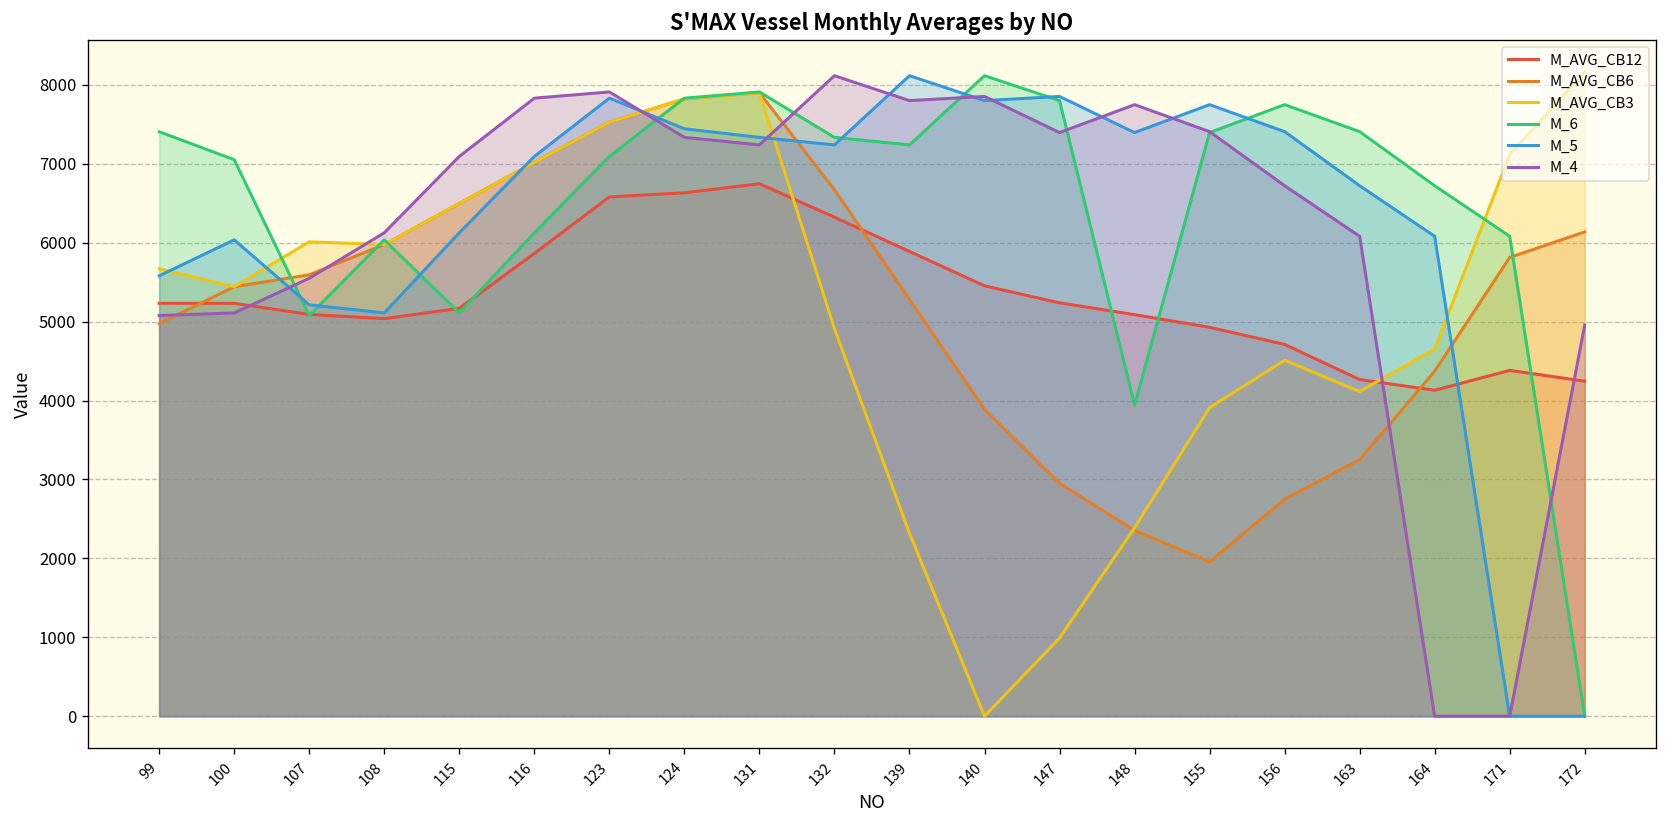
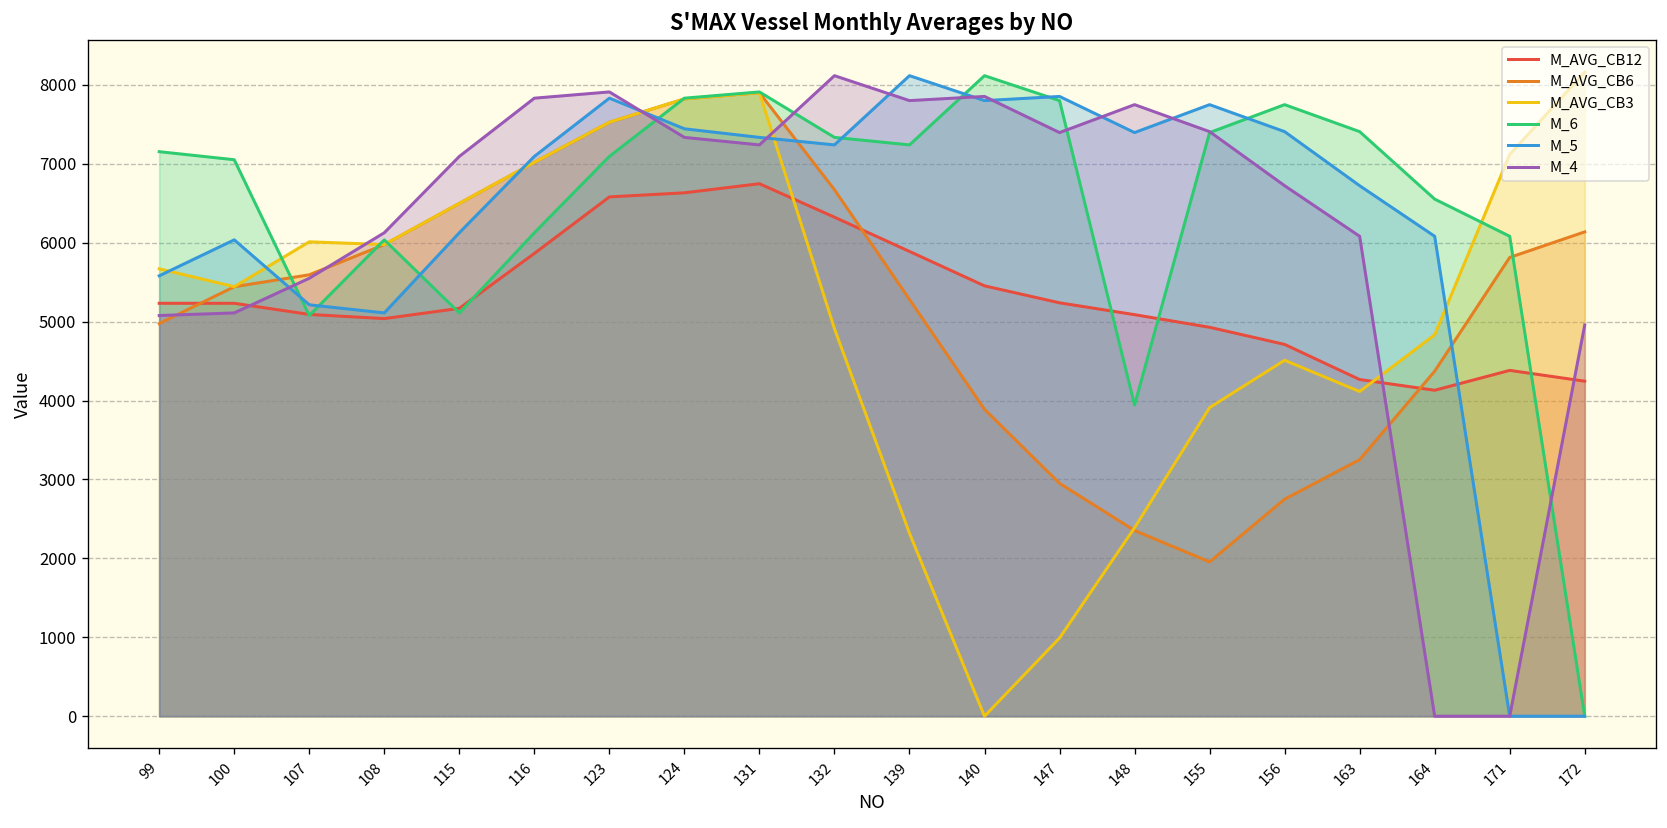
  {
    "M_AVG_CB3": {
      "99": 5700,
      "107": 6000,
      "132": 4900,
      "139": 2300,
      "140": 0,
      "147": 1000,
      "155": 3900,
      "156": 4500,
      "163": 4100,
-     "164": 4700
+     "164": 4800
    },
    "M_6": {
-     "99": 7400,
+     "99": 7200,
      "100": 7100,
      "108": 6000,
      "115": 5100,
      "116": 6100,
      "123": 7100,
      "132": 7300,
      "139": 7200,
      "140": 8100,
      "147": 7800,
      "148": 3900,
      "156": 7700,
      "163": 7400,
-     "164": 6700,
+     "164": 6600,
      "171": 6100
    },
    "M_5": {
      "99": 5600,
      "100": 6000,
      "107": 5200,
      "108": 5100,
      "115": 6100,
      "116": 7100,
      "123": 7800,
      "124": 7400,
      "131": 7300,
      "132": 7200,
      "139": 8100,
      "140": 7800,
      "147": 7900,
      "148": 7400,
      "155": 7700,
      "156": 7400,
      "163": 6700,
      "164": 6100
    },
    "M_4": {
      "99": 5100,
      "100": 5100,
      "107": 5500,
      "108": 6100,
      "115": 7100,
      "116": 7800,
      "123": 7900,
      "124": 7300,
      "131": 7200,
      "132": 8100,
      "139": 7800,
      "140": 7900,
      "147": 7400,
      "148": 7700,
      "156": 6700,
      "163": 6100,
      "164": 0,
      "172": 5000
    }
  }
